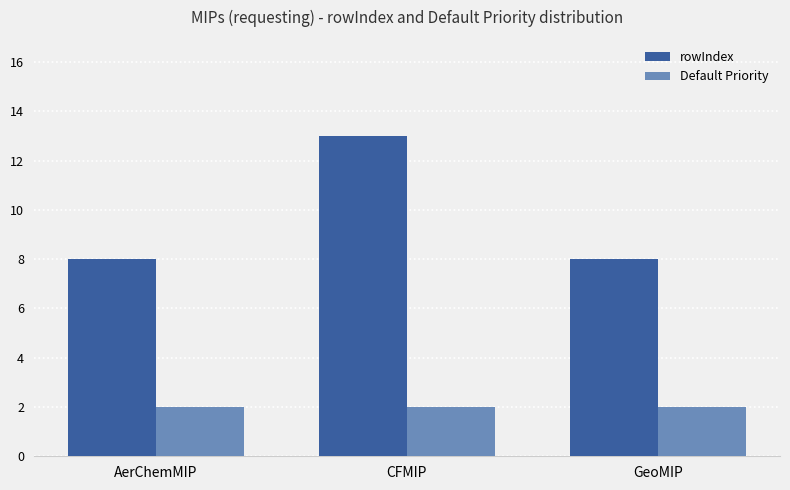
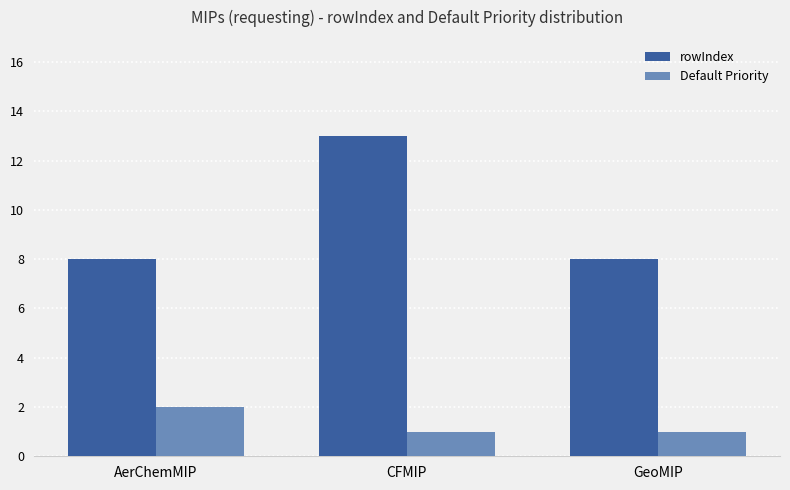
  {
    "rowIndex": {
      "AerChemMIP": 8,
      "CFMIP": 13,
      "GeoMIP": 8
    },
    "Default Priority": {
      "AerChemMIP": 2,
-     "CFMIP": 2,
-     "GeoMIP": 2
+     "CFMIP": 1,
+     "GeoMIP": 1
    }
  }
